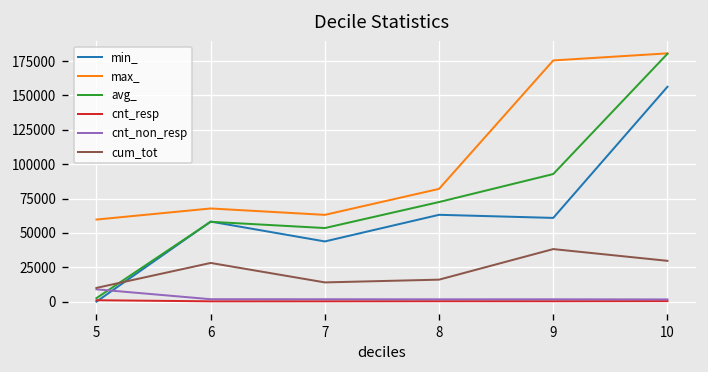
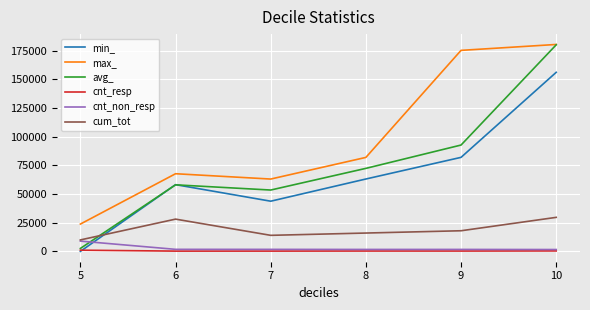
  {
    "min_": {
      "7": 44000,
      "8": 63000,
-     "9": 61000,
+     "9": 82000,
      "10": 156000
    },
    "max_": {
-     "5": 60000,
+     "5": 24000,
      "6": 68000,
      "7": 63000,
      "8": 82000,
      "9": 175000
    },
    "avg_": {
      "7": 54000,
      "8": 72000,
      "9": 93000
    },
    "cum_tot": {
      "6": 28000,
      "7": 14000,
      "8": 16000,
-     "9": 38000,
+     "9": 18000,
      "10": 30000
    }
  }
